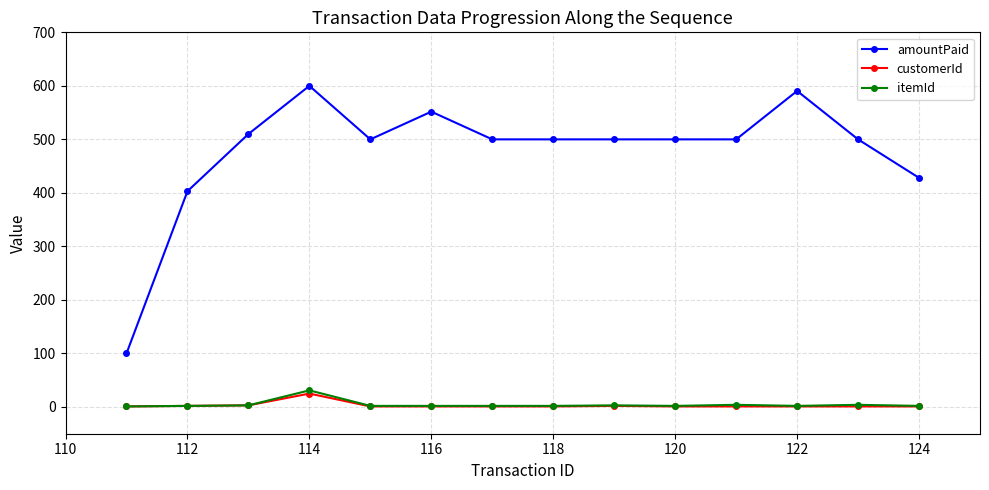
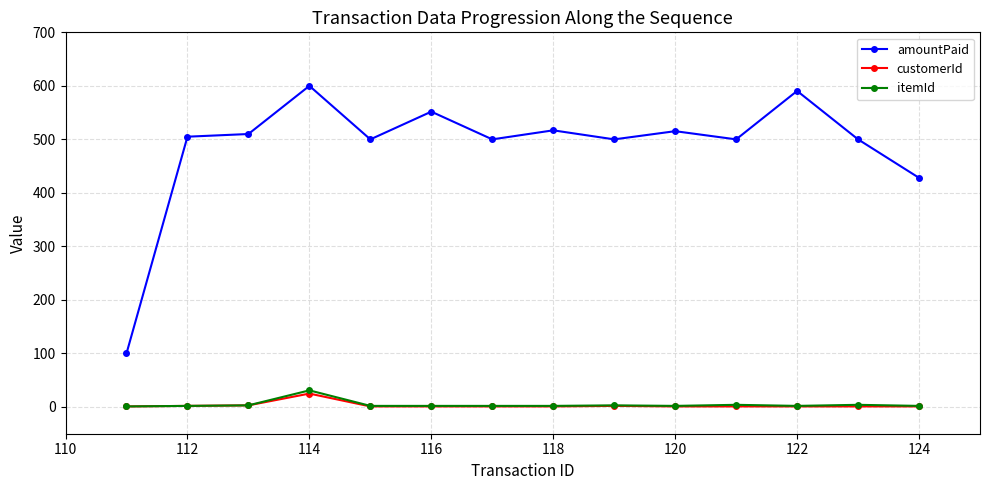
  {
    "amountPaid": {
-     "112": 400,
+     "112": 510,
      "114": 600,
      "116": 550,
-     "118": 500,
-     "120": 500,
+     "118": 520,
+     "120": 520,
      "122": 590,
      "124": 430
    },
    "customerId": {
      "114": 30
    },
    "itemId": {
      "114": 30
    }
  }
